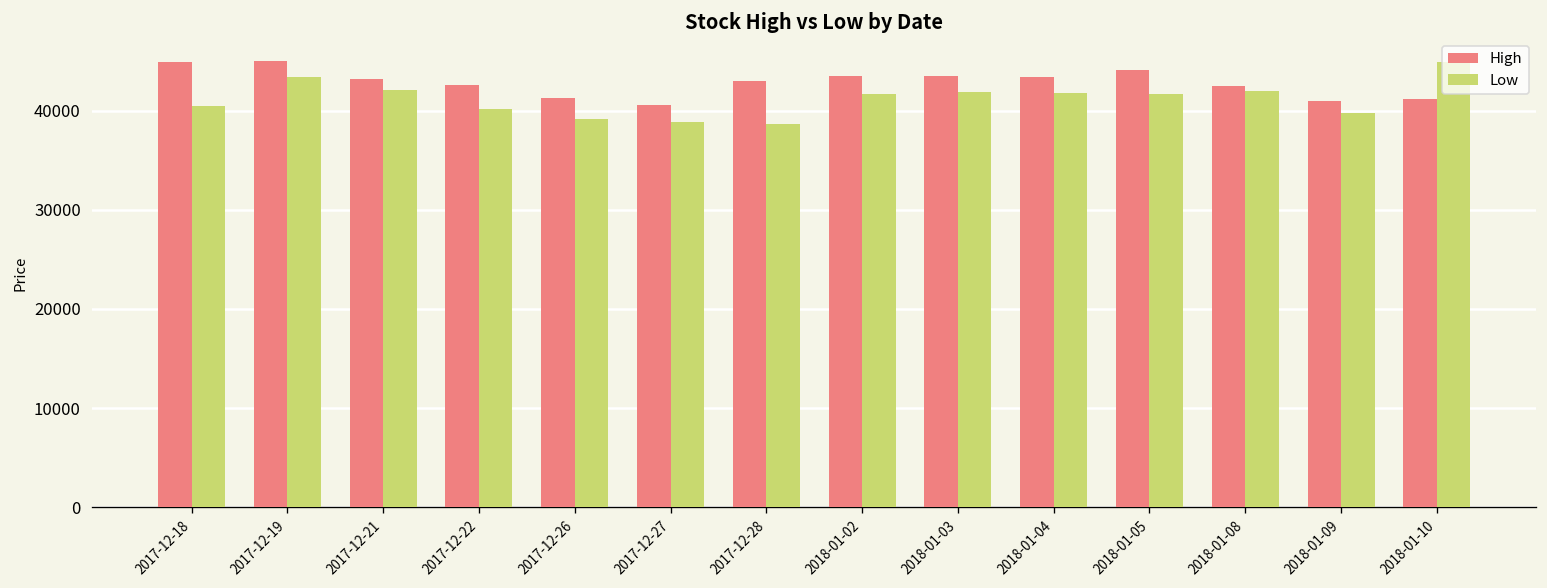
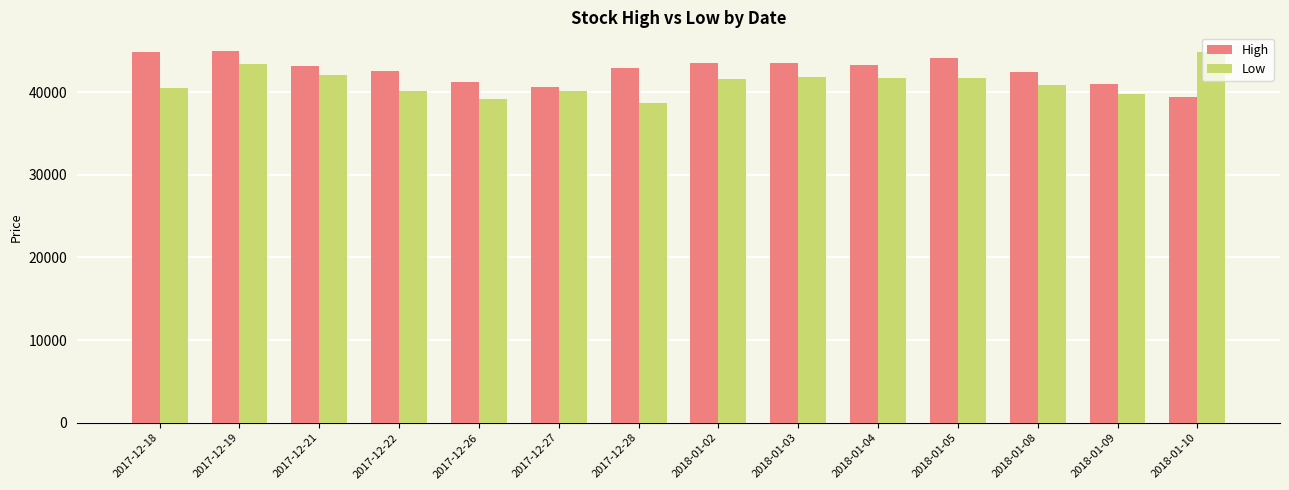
  {
    "High": {
      "2017-12-18": 45000,
      "2017-12-19": 45000,
      "2017-12-21": 43000,
      "2017-12-22": 43000,
      "2017-12-26": 41000,
      "2017-12-27": 41000,
      "2017-12-28": 43000,
      "2018-01-02": 44000,
      "2018-01-03": 44000,
      "2018-01-04": 43000,
      "2018-01-05": 44000,
      "2018-01-08": 43000,
      "2018-01-09": 41000,
-     "2018-01-10": 41000
+     "2018-01-10": 39000
    },
    "Low": {
      "2017-12-18": 41000,
      "2017-12-19": 43000,
      "2017-12-21": 42000,
      "2017-12-22": 40000,
      "2017-12-26": 39000,
-     "2017-12-27": 39000,
+     "2017-12-27": 40000,
      "2017-12-28": 39000,
      "2018-01-02": 42000,
      "2018-01-03": 42000,
      "2018-01-04": 42000,
      "2018-01-05": 42000,
-     "2018-01-08": 42000,
+     "2018-01-08": 41000,
      "2018-01-09": 40000
    }
  }
